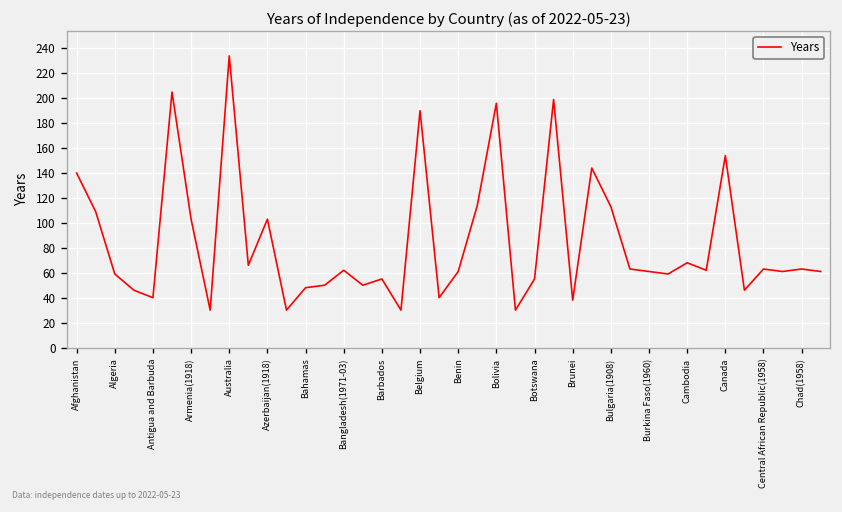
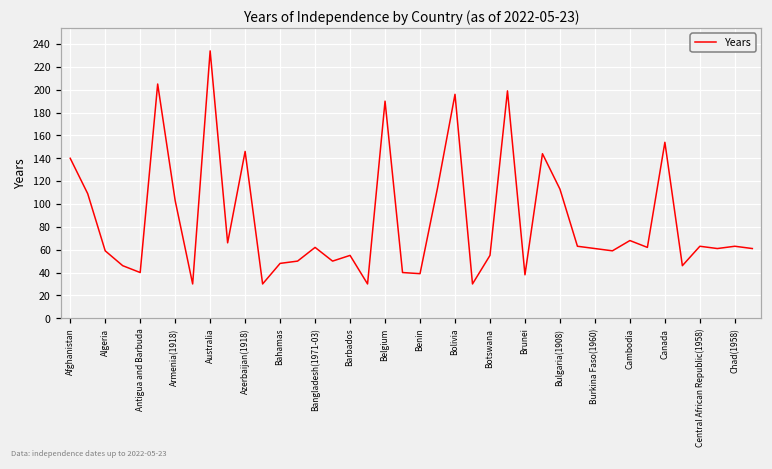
  {
    "Afghanistan": 140,
    "Algeria": 59,
    "Antigua and Barbuda": 40,
    "Armenia(1918)": 103,
    "Australia": 234,
-   "Azerbaijan(1918)": 103,
+   "Azerbaijan(1918)": 146,
    "Bahamas": 48,
    "Bangladesh(1971-03)": 62,
    "Barbados": 55,
    "Belgium": 190,
-   "Benin": 61,
+   "Benin": 39,
    "Bolivia": 196,
    "Botswana": 55,
    "Brunei": 38,
    "Bulgaria(1908)": 113,
    "Burkina Faso(1960)": 61,
    "Cambodia": 68,
    "Canada": 154,
    "Central African Republic(1958)": 63,
    "Chad(1958)": 63
  }
